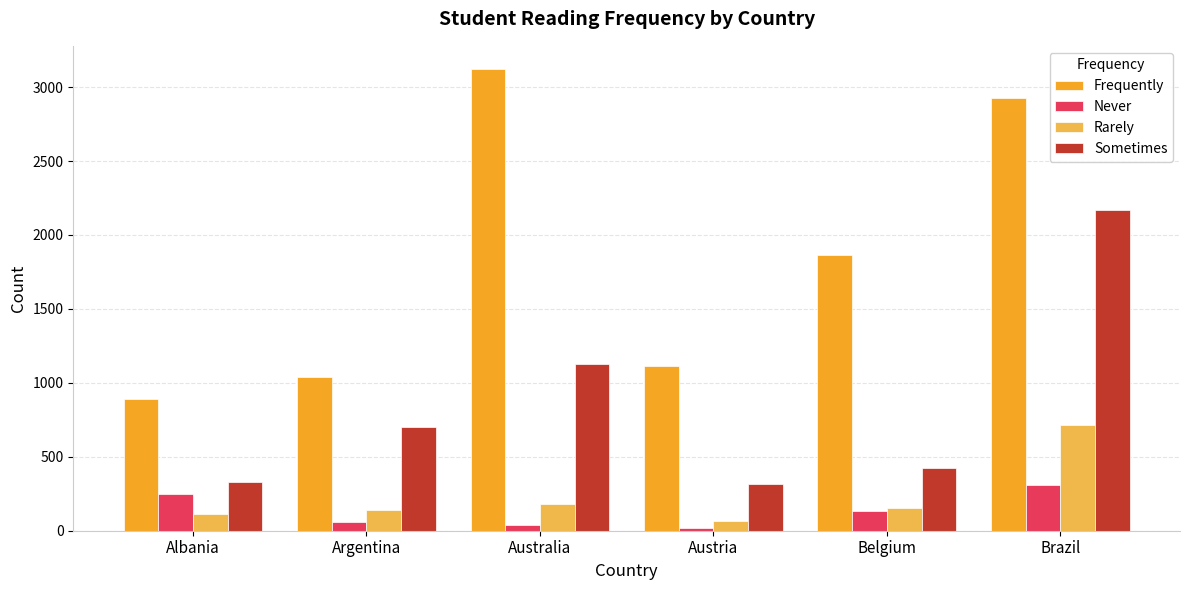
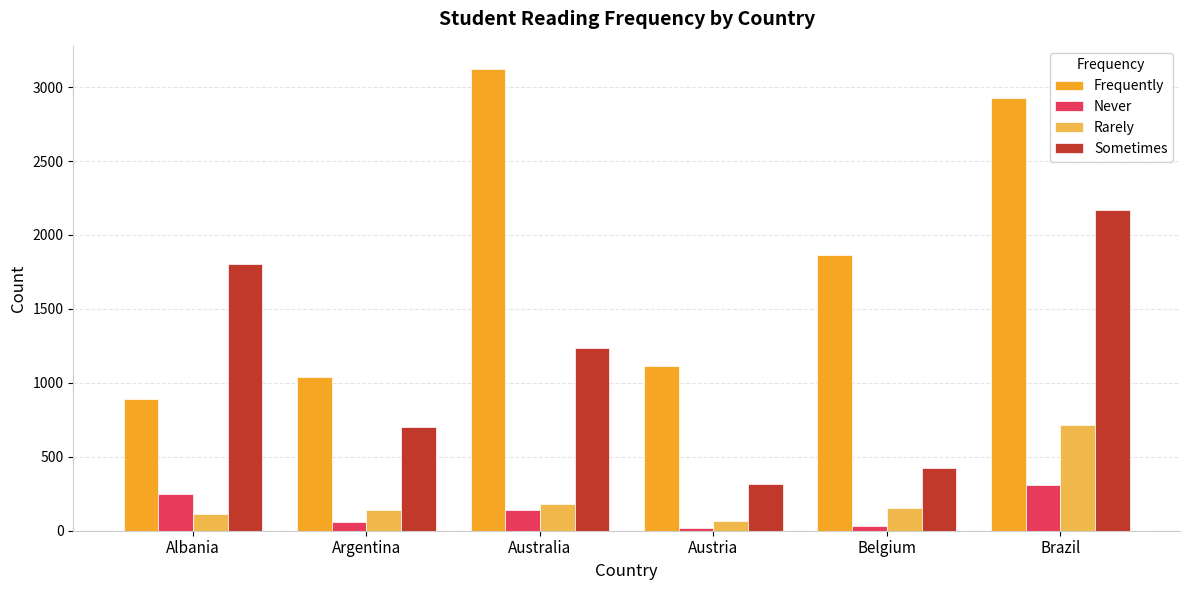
  {
    "Never": {
      "Albania": 250,
      "Argentina": 60,
-     "Australia": 40,
+     "Australia": 140,
      "Austria": 20,
-     "Belgium": 130,
+     "Belgium": 30,
      "Brazil": 310
    },
    "Sometimes": {
-     "Albania": 330,
+     "Albania": 1800,
      "Argentina": 700,
-     "Australia": 1130,
+     "Australia": 1240,
      "Austria": 320,
      "Belgium": 430,
      "Brazil": 2170
    }
  }
